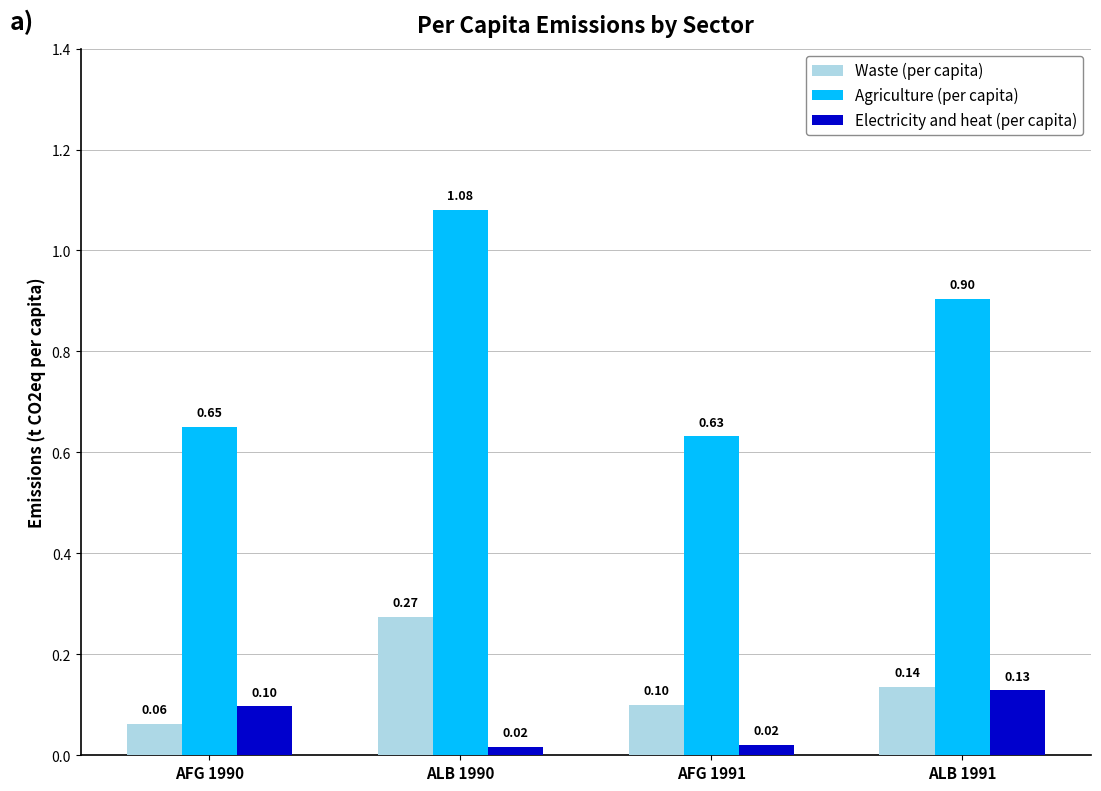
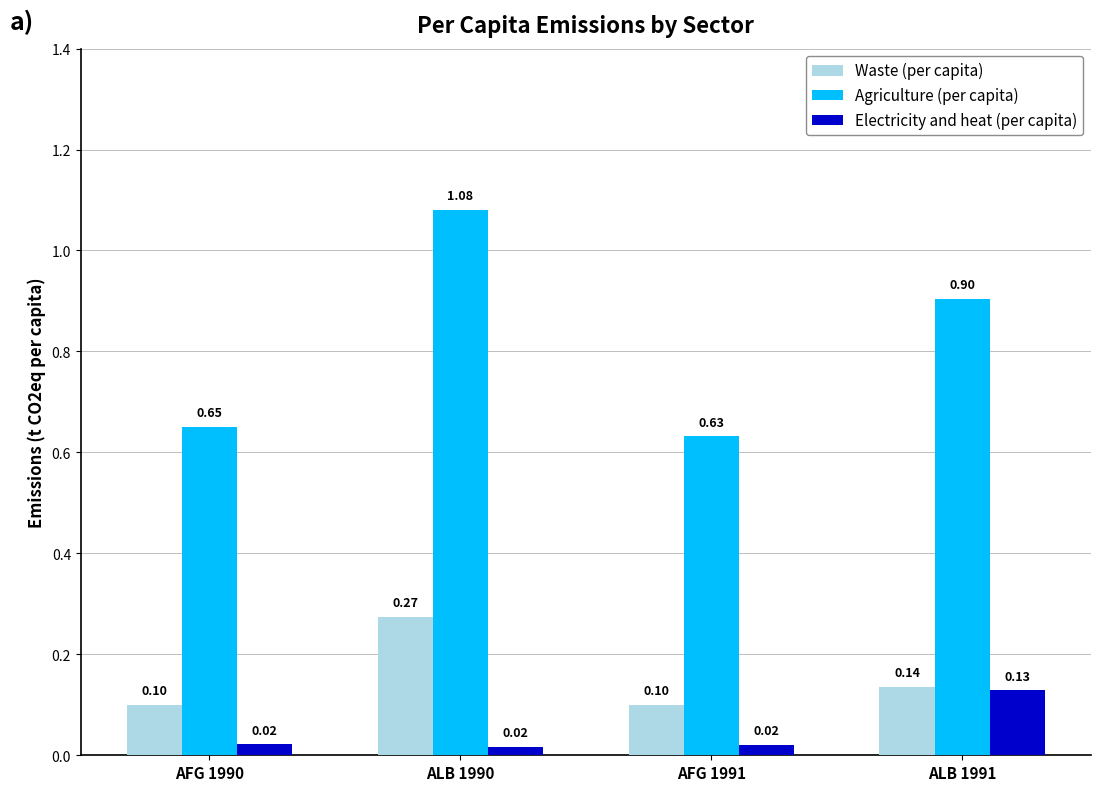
  {
    "Waste (per capita)": {
-     "AFG 1990": 0.06,
+     "AFG 1990": 0.10,
      "ALB 1990": 0.27,
      "AFG 1991": 0.10,
      "ALB 1991": 0.14
    },
    "Agriculture (per capita)": {
      "AFG 1990": 0.65,
      "ALB 1990": 1.08,
      "AFG 1991": 0.63,
      "ALB 1991": 0.90
    },
    "Electricity and heat (per capita)": {
-     "AFG 1990": 0.10,
+     "AFG 1990": 0.02,
      "ALB 1990": 0.02,
      "AFG 1991": 0.02,
      "ALB 1991": 0.13
    }
  }
